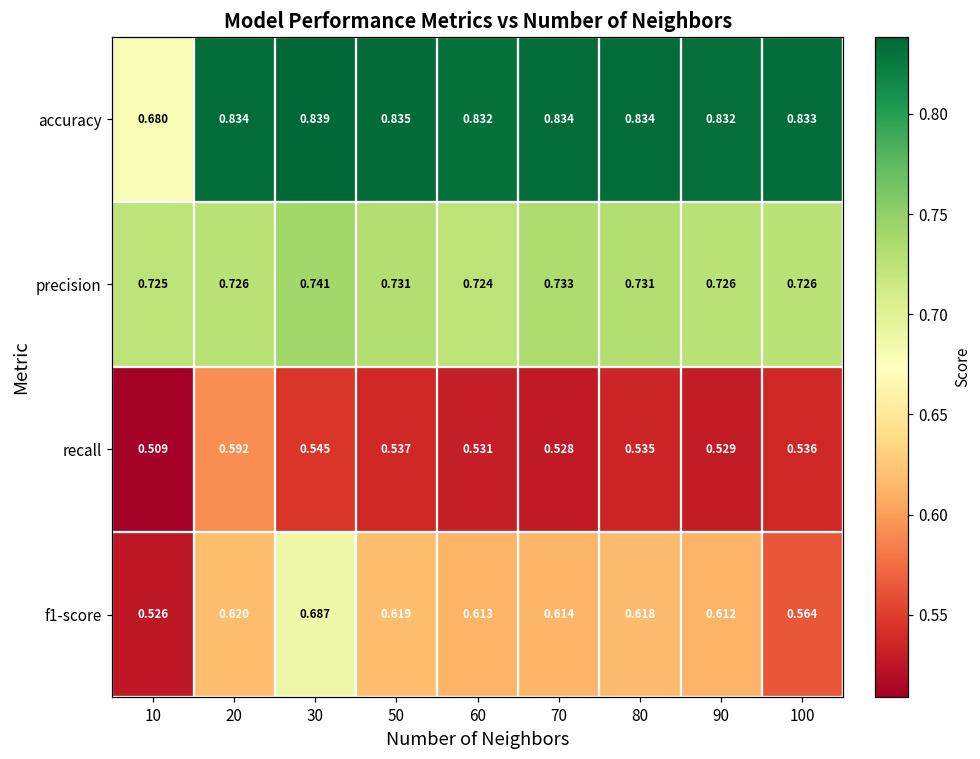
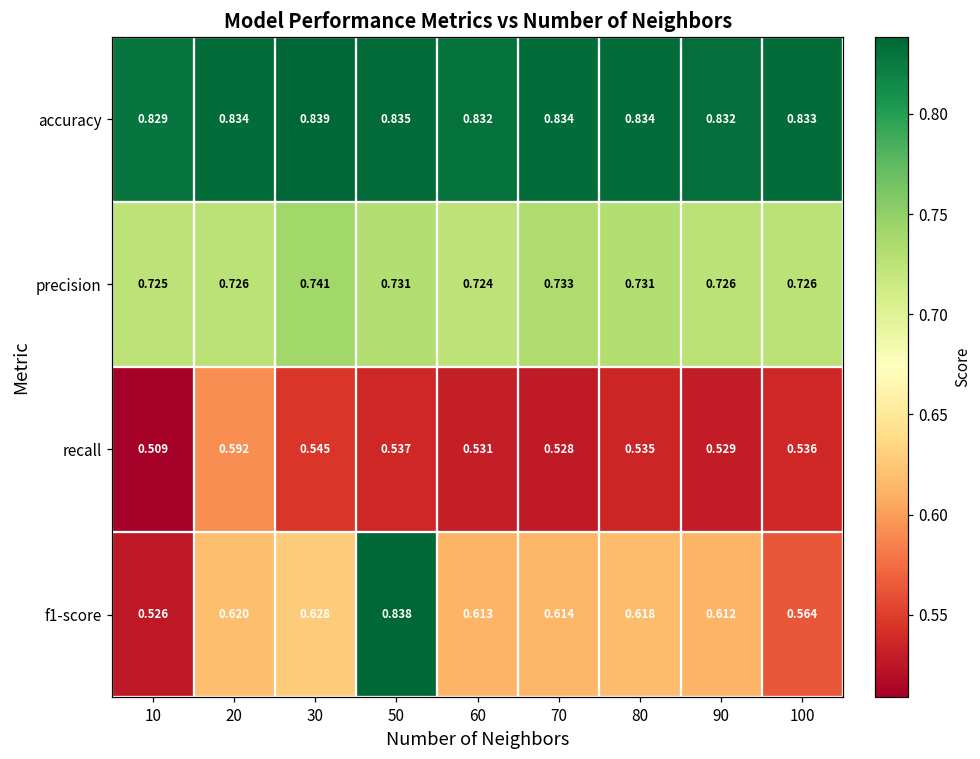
  {
    "accuracy": {
-     "10": 0.680,
+     "10": 0.829,
      "20": 0.834,
      "30": 0.839,
      "50": 0.835,
      "60": 0.832,
      "70": 0.834,
      "80": 0.834,
      "90": 0.832,
      "100": 0.833
    },
    "precision": {
      "10": 0.725,
      "20": 0.726,
      "30": 0.741,
      "50": 0.731,
      "60": 0.724,
      "70": 0.733,
      "80": 0.731,
      "90": 0.726,
      "100": 0.726
    },
    "recall": {
      "10": 0.509,
      "20": 0.592,
      "30": 0.545,
      "50": 0.537,
      "60": 0.531,
      "70": 0.528,
      "80": 0.535,
      "90": 0.529,
      "100": 0.536
    },
    "f1-score": {
      "10": 0.526,
      "20": 0.620,
-     "30": 0.687,
-     "50": 0.619,
+     "30": 0.628,
+     "50": 0.838,
      "60": 0.613,
      "70": 0.614,
      "80": 0.618,
      "90": 0.612,
      "100": 0.564
    }
  }
